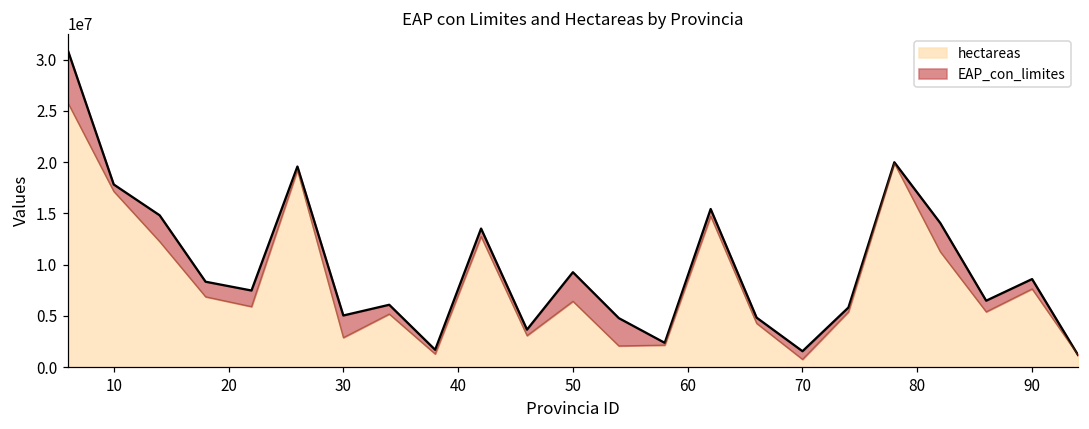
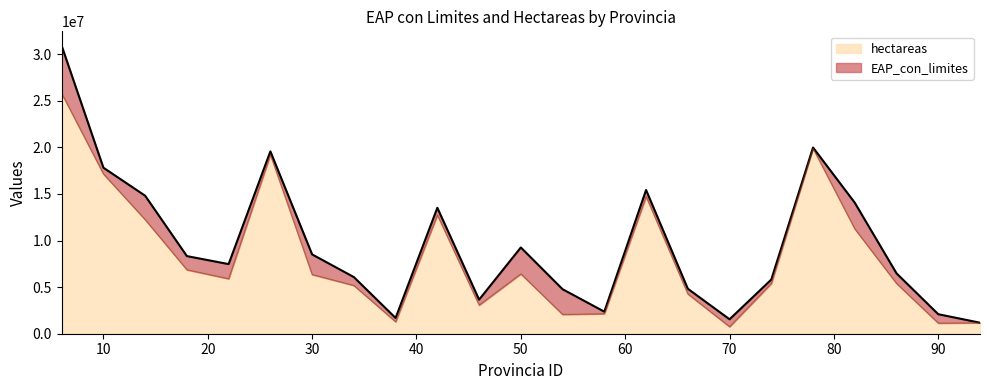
  {
    "hectareas": {
      "10": 17000000,
-     "30": 3000000,
+     "30": 6000000,
      "50": 6000000,
      "70": 1000000,
-     "90": 8000000
+     "90": 1000000
    },
    "EAP_con_limites": {
      "10": 1000000,
      "30": 2000000,
      "50": 3000000,
      "70": 1000000,
      "90": 1000000
    }
  }
